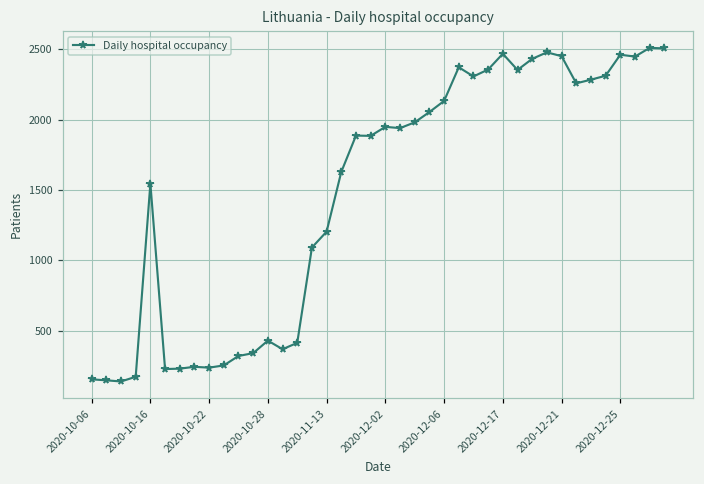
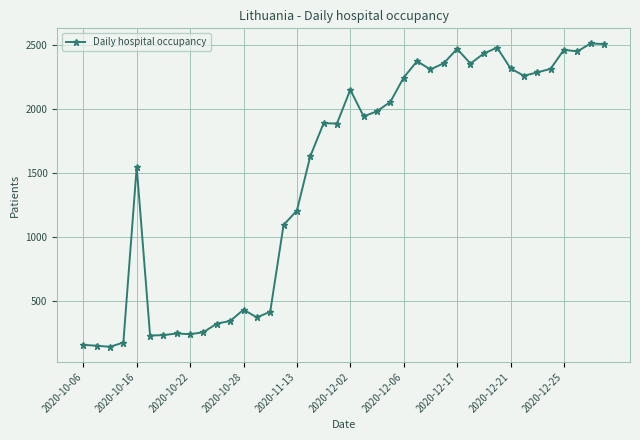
  {
    "2020-10-06": 160,
    "2020-10-16": 1550,
    "2020-10-22": 240,
    "2020-10-28": 430,
    "2020-11-13": 1210,
-   "2020-12-02": 1950,
-   "2020-12-06": 2130,
+   "2020-12-02": 2150,
+   "2020-12-06": 2240,
    "2020-12-17": 2470,
-   "2020-12-21": 2450,
+   "2020-12-21": 2320,
    "2020-12-25": 2460
  }
